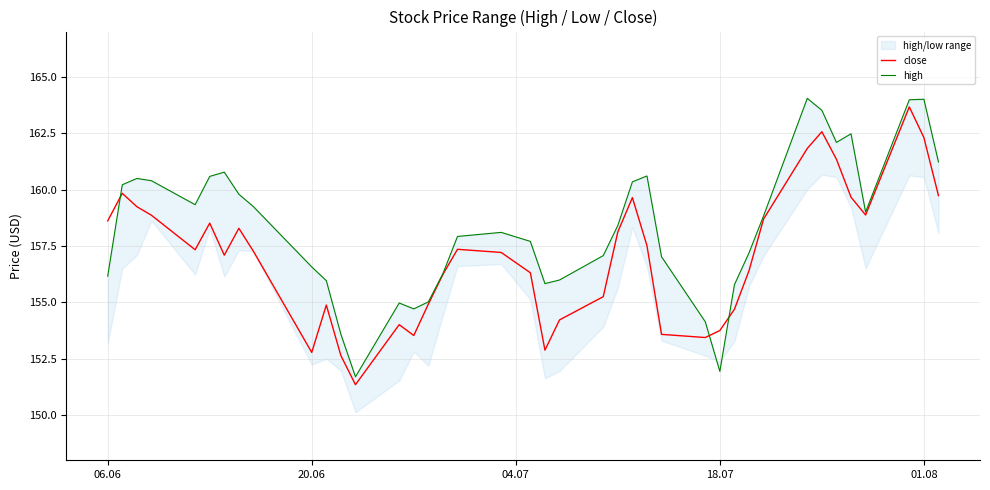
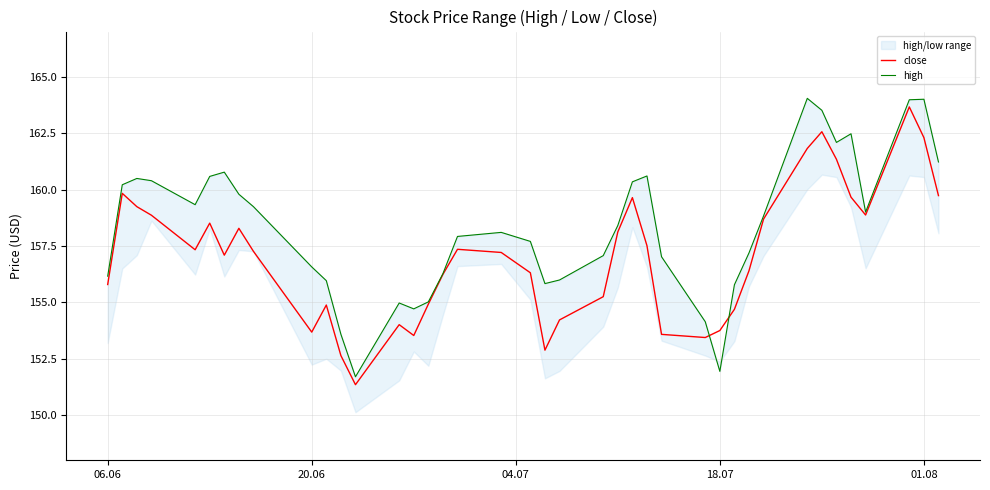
  {
    "close": {
-     "06.06": 158.6,
-     "20.06": 152.8,
+     "06.06": 155.8,
+     "20.06": 153.7,
      "18.07": 153.8,
      "01.08": 162.3
    },
    "high": {
      "18.07": 151.9
    }
  }
